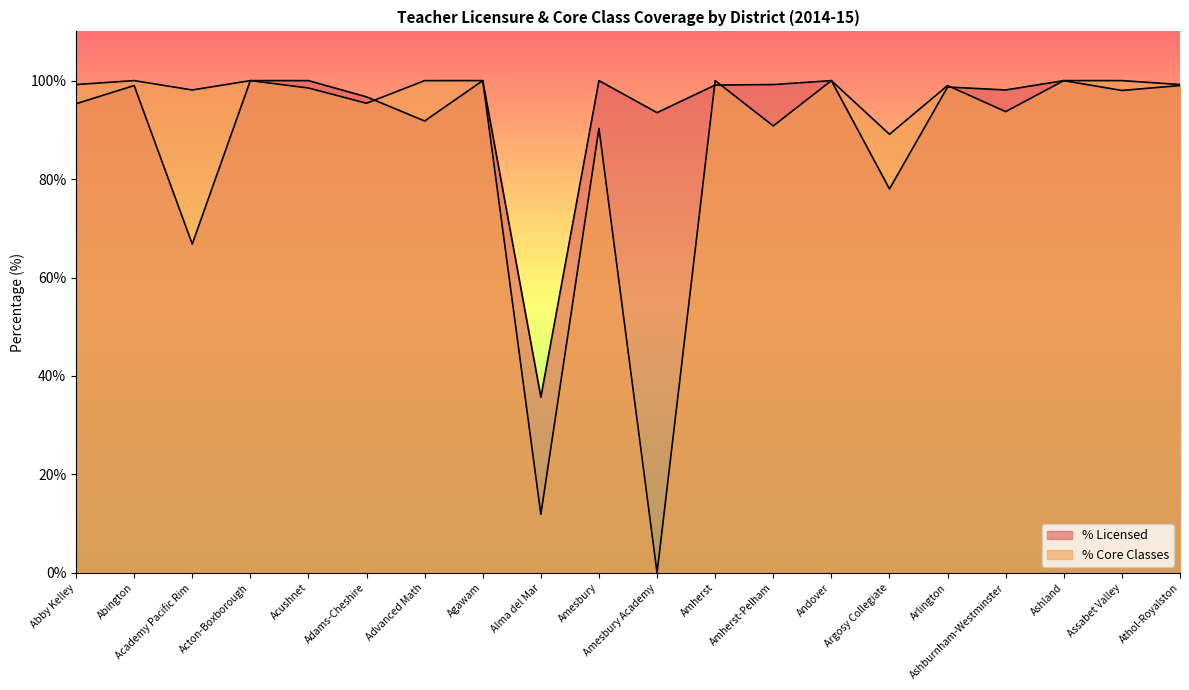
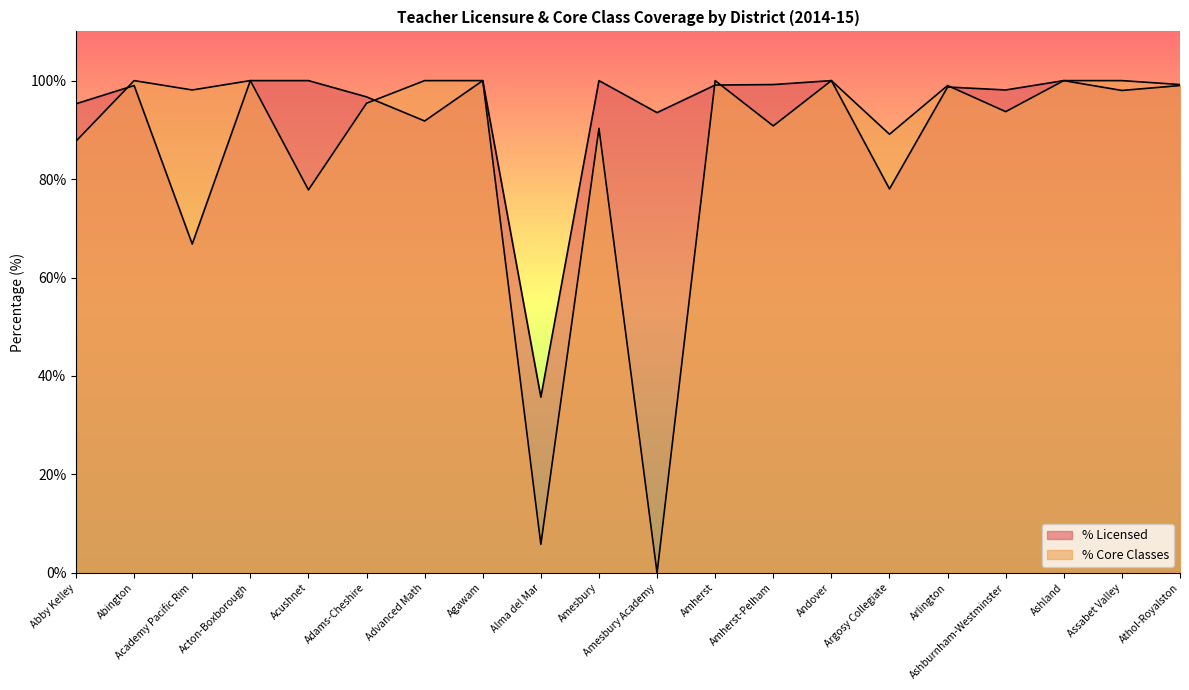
  {
    "% Licensed": {
      "Abby Kelley": "95%",
      "Abington": "99%",
      "Academy Pacific Rim": "67%",
      "Acushnet": "100%",
      "Adams-Cheshire": "97%",
      "Advanced Math": "92%",
      "Alma del Mar": "36%",
      "Amesbury": "100%",
      "Amesbury Academy": "94%",
      "Amherst": "99%",
      "Amherst-Pelham": "99%",
      "Argosy Collegiate": "78%",
      "Ashburnham-Westminster": "98%",
      "Assabet Valley": "98%"
    },
    "% Core Classes": {
-     "Abby Kelley": "99%",
+     "Abby Kelley": "88%",
      "Abington": "100%",
      "Academy Pacific Rim": "98%",
-     "Acushnet": "99%",
+     "Acushnet": "78%",
      "Adams-Cheshire": "95%",
      "Advanced Math": "100%",
-     "Alma del Mar": "12%",
+     "Alma del Mar": "6%",
      "Amesbury": "90%",
      "Amesbury Academy": "0%",
      "Amherst": "100%",
      "Amherst-Pelham": "91%",
      "Argosy Collegiate": "89%",
      "Ashburnham-Westminster": "94%",
      "Assabet Valley": "100%"
    }
  }
